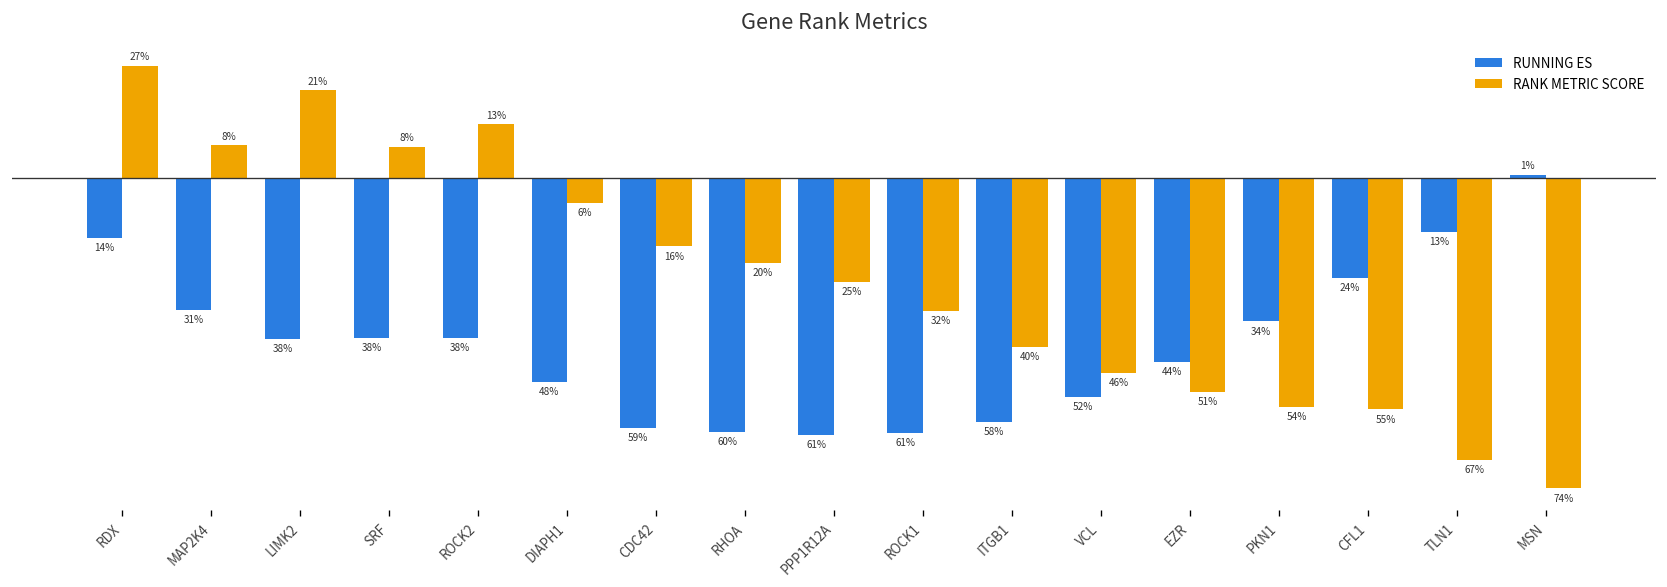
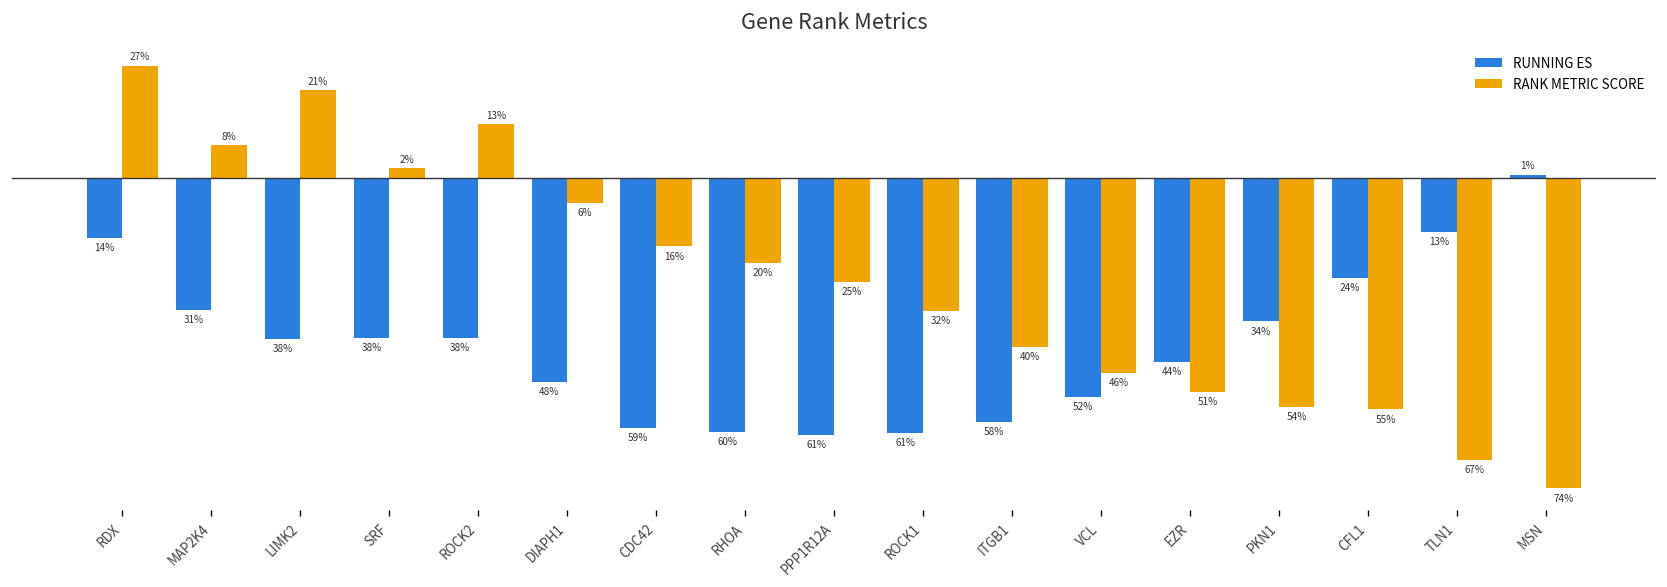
  {
    "RUNNING ES": {
      "MSN": "1%"
    },
    "RANK METRIC SCORE": {
      "RDX": "27%",
      "MAP2K4": "8%",
      "LIMK2": "21%",
-     "SRF": "8%",
+     "SRF": "2%",
      "ROCK2": "13%"
    }
  }
